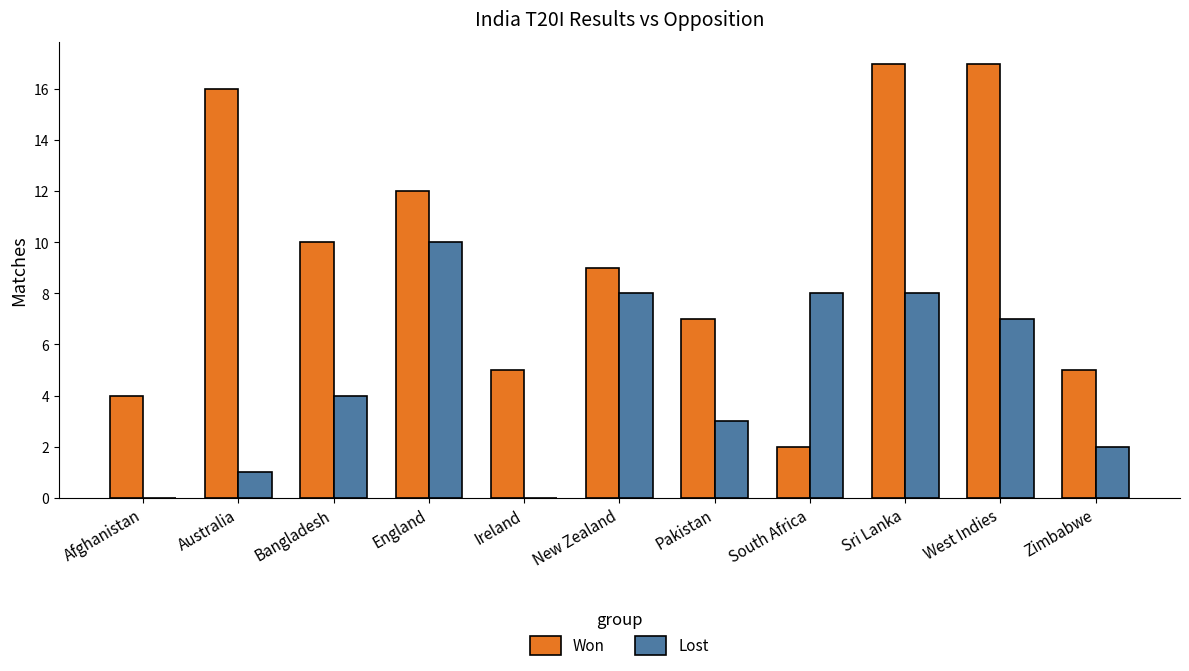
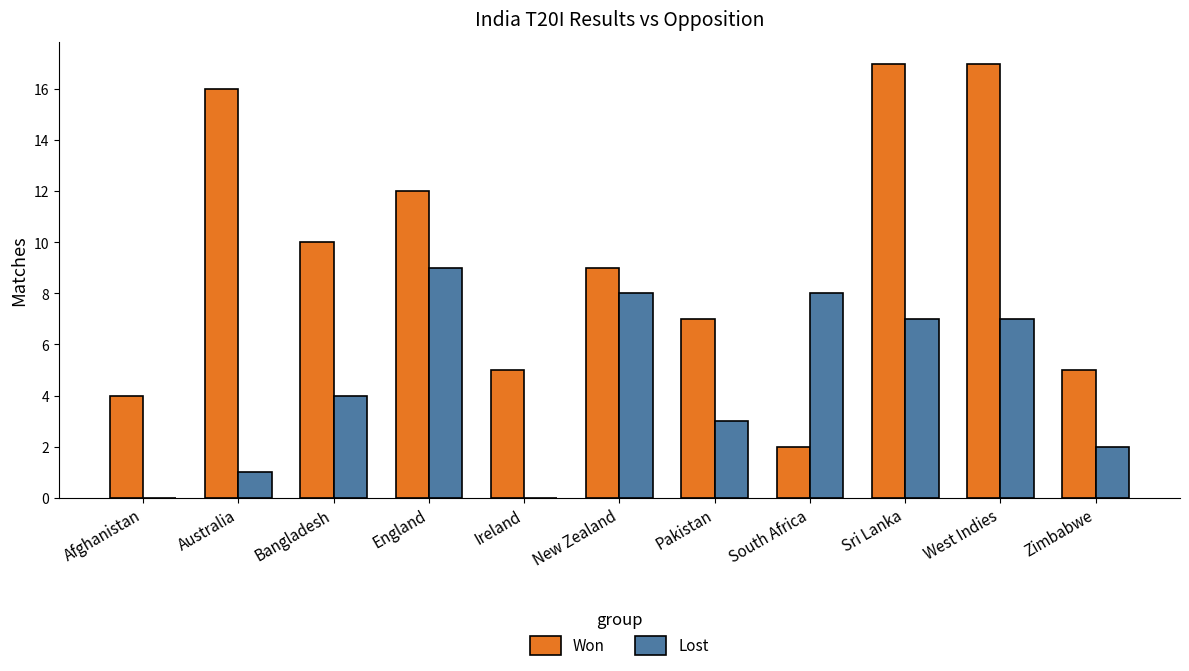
  {
    "Won": {
      "Afghanistan": 4,
      "Australia": 16,
      "Bangladesh": 10,
      "England": 12,
      "Ireland": 5,
      "New Zealand": 9,
      "Pakistan": 7,
      "South Africa": 2,
      "Sri Lanka": 17,
      "West Indies": 17,
      "Zimbabwe": 5
    },
    "Lost": {
      "Afghanistan": 0,
      "Australia": 1,
      "Bangladesh": 4,
-     "England": 10,
+     "England": 9,
      "Ireland": 0,
      "New Zealand": 8,
      "Pakistan": 3,
      "South Africa": 8,
-     "Sri Lanka": 8,
+     "Sri Lanka": 7,
      "West Indies": 7,
      "Zimbabwe": 2
    }
  }
